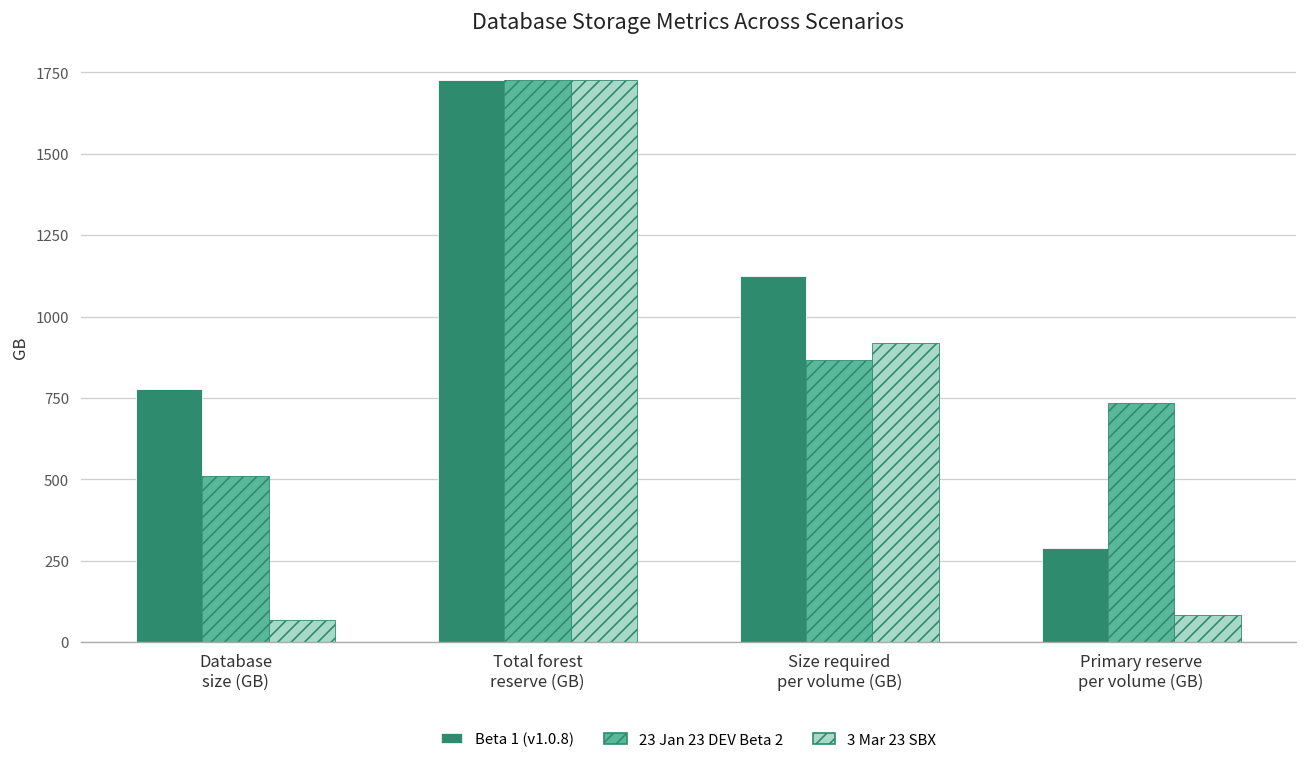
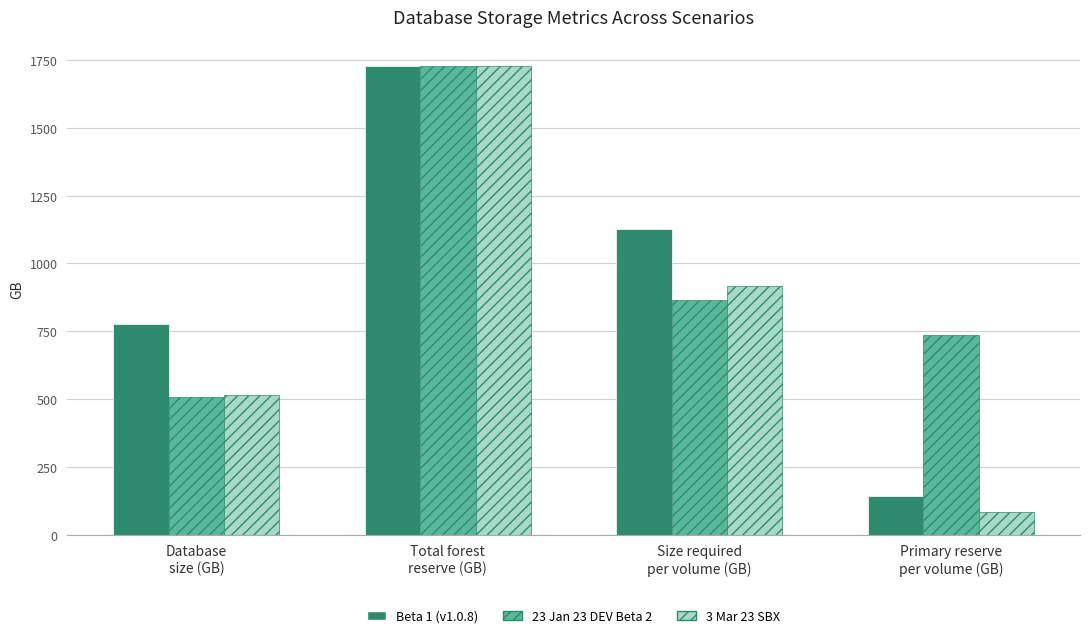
  {
    "Beta 1 (v1.0.8)": {
      "Database size (GB)": 780,
      "Total forest reserve (GB)": 1730,
      "Size required per volume (GB)": 1130,
-     "Primary reserve per volume (GB)": 290
+     "Primary reserve per volume (GB)": 140
    },
    "23 Jan 23 DEV Beta 2": {
      "Database size (GB)": 510,
      "Total forest reserve (GB)": 1730,
      "Size required per volume (GB)": 870,
      "Primary reserve per volume (GB)": 740
    },
    "3 Mar 23 SBX": {
-     "Database size (GB)": 70,
+     "Database size (GB)": 510,
      "Total forest reserve (GB)": 1730,
      "Size required per volume (GB)": 920,
      "Primary reserve per volume (GB)": 80
    }
  }
